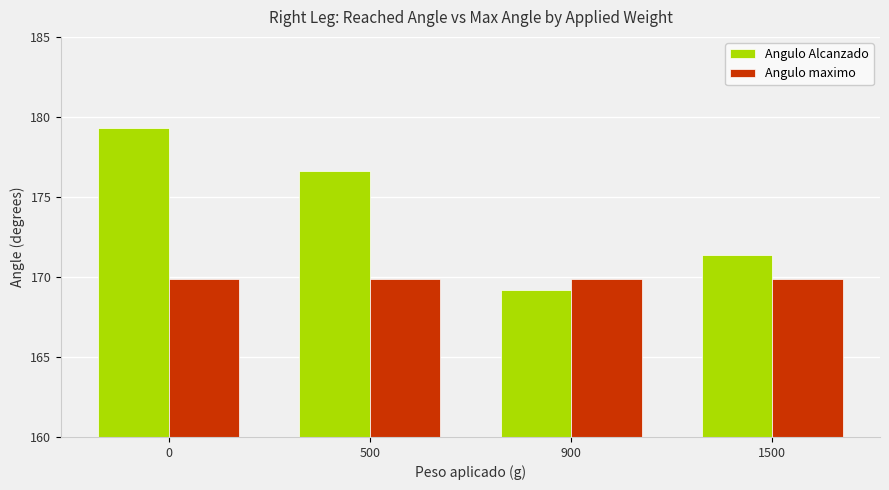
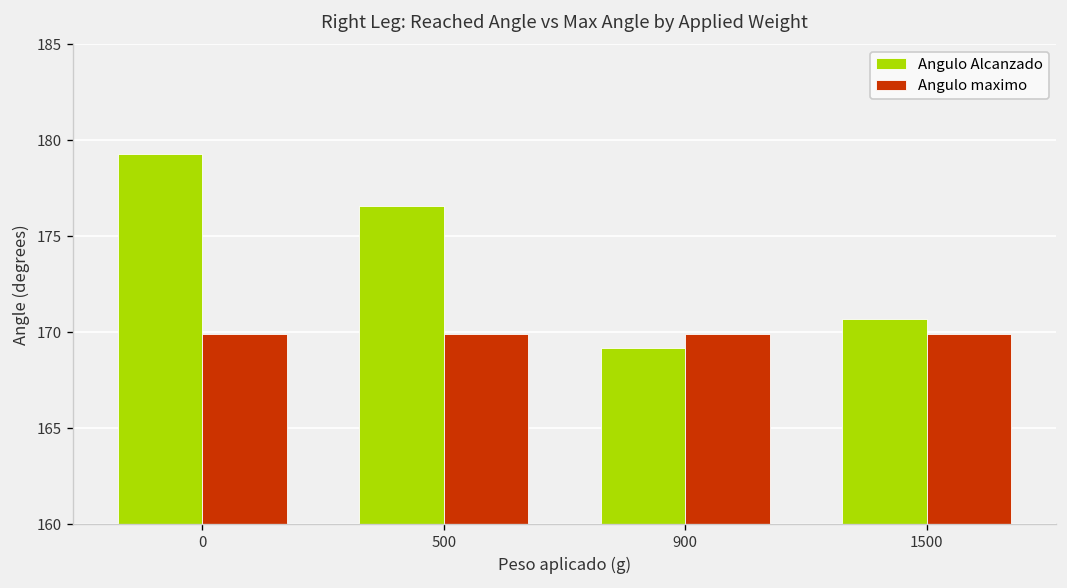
  {
    "Angulo Alcanzado": {
      "0": 179.3,
      "500": 176.6,
      "900": 169.2,
-     "1500": 171.4
+     "1500": 170.7
    },
    "Angulo maximo": {
      "0": 169.9,
      "500": 169.9,
      "900": 169.9,
      "1500": 169.9
    }
  }
